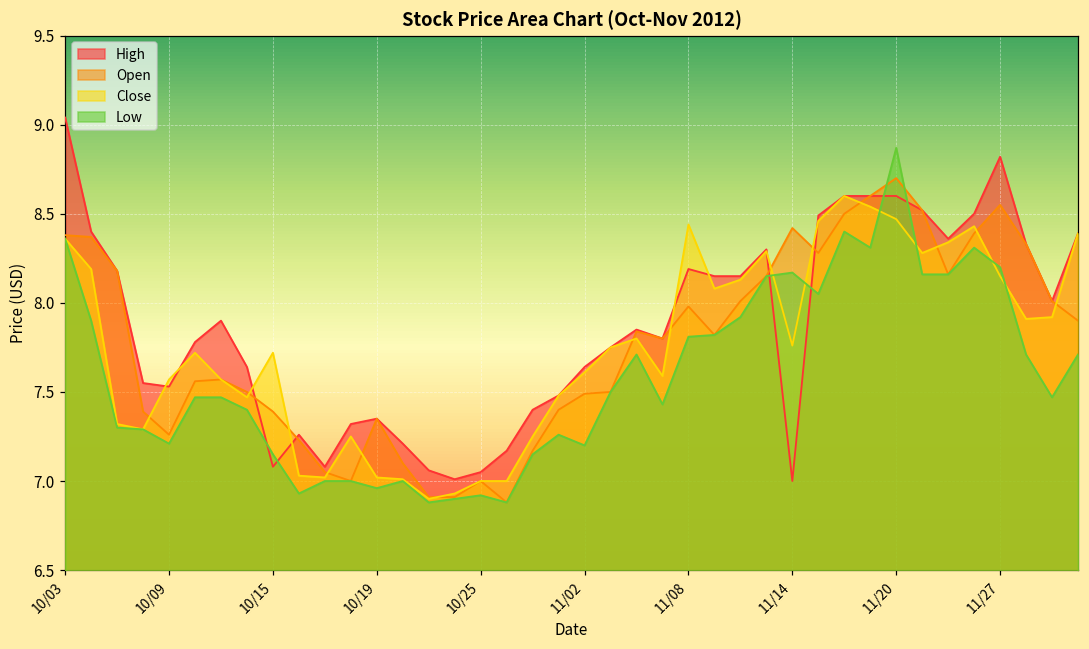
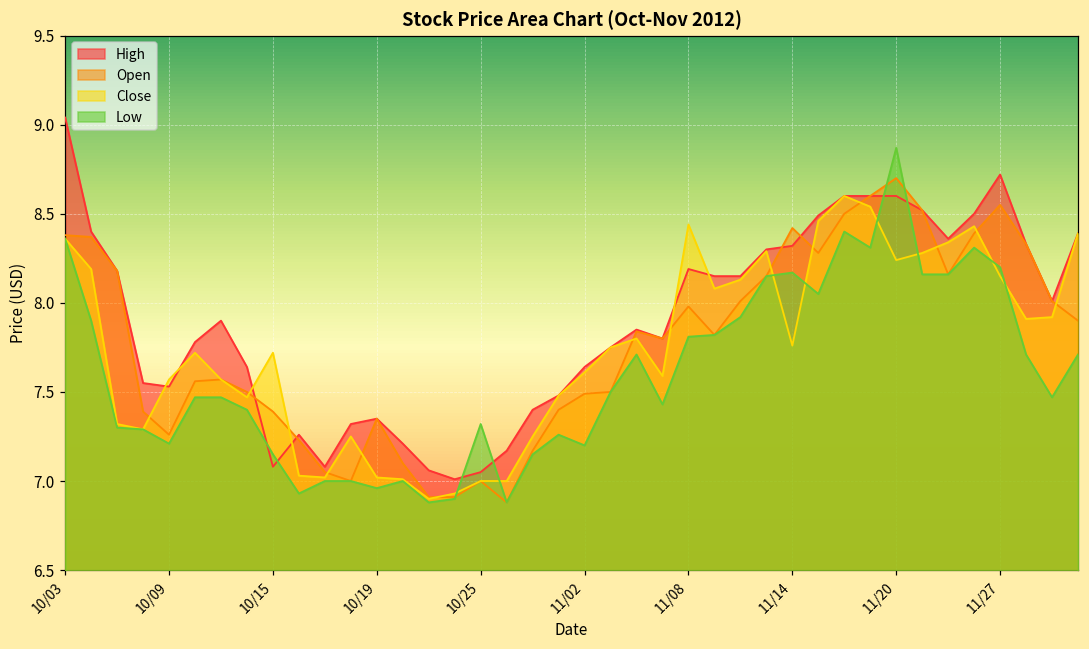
  {
    "High": {
      "10/03": 9.04,
      "10/09": 7.53,
      "10/15": 7.08,
      "10/25": 7.05,
      "11/02": 7.64,
      "11/08": 8.19,
-     "11/14": 7.00,
+     "11/14": 8.32,
      "11/20": 8.60,
-     "11/27": 8.82
+     "11/27": 8.72
    },
    "Open": {
      "10/03": 8.38,
      "10/09": 7.26,
      "10/15": 7.39,
      "11/02": 7.49,
      "11/08": 7.98,
      "11/14": 8.42,
      "11/20": 8.70,
      "11/27": 8.55
    },
    "Close": {
      "10/09": 7.57,
      "10/15": 7.72,
      "10/19": 7.02,
      "11/02": 7.61,
      "11/08": 8.44,
      "11/14": 7.76,
-     "11/20": 8.47,
+     "11/20": 8.24,
      "11/27": 8.15
    },
    "Low": {
      "10/09": 7.21,
      "10/15": 7.15,
      "10/19": 6.96,
-     "10/25": 6.92,
+     "10/25": 7.32,
      "11/02": 7.20,
      "11/08": 7.81,
      "11/14": 8.17,
      "11/20": 8.87,
      "11/27": 8.20
    }
  }
